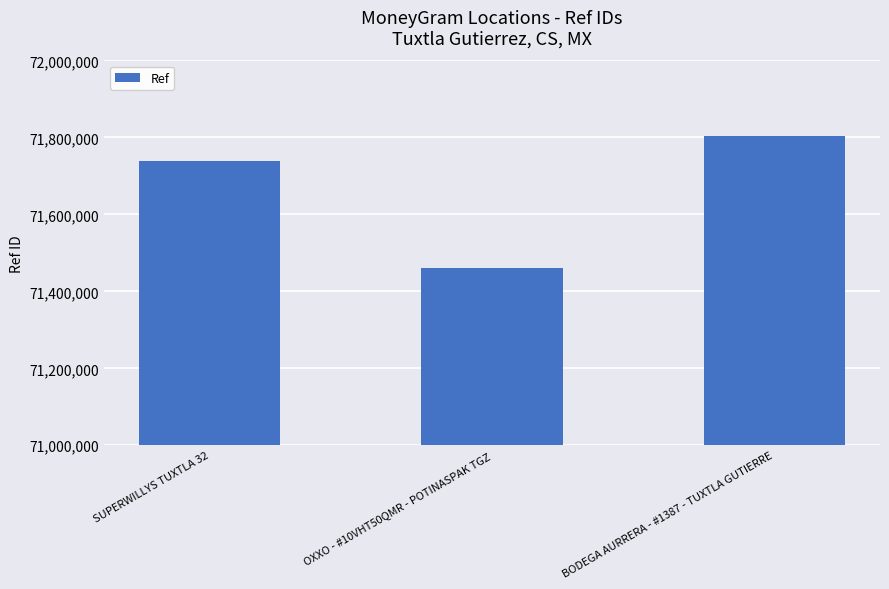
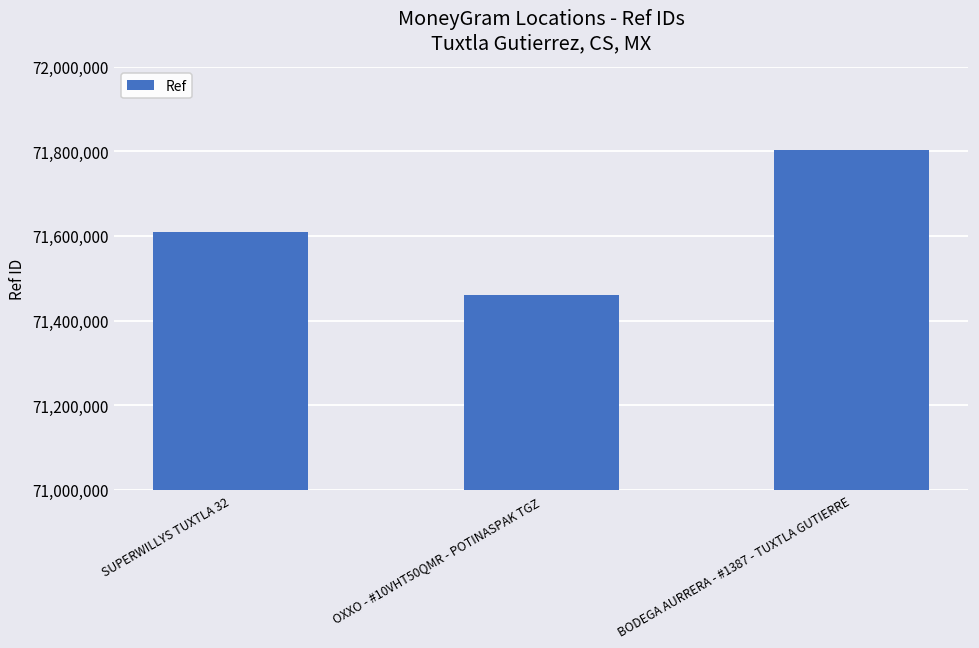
  {
-   "SUPERWILLYS TUXTLA 32": "71,740,000",
+   "SUPERWILLYS TUXTLA 32": "71,610,000",
    "OXXO - #10VHT50QMR - POTINASPAK TGZ": "71,460,000",
    "BODEGA AURRERA - #1387 - TUXTLA GUTIERRE": "71,800,000"
  }
